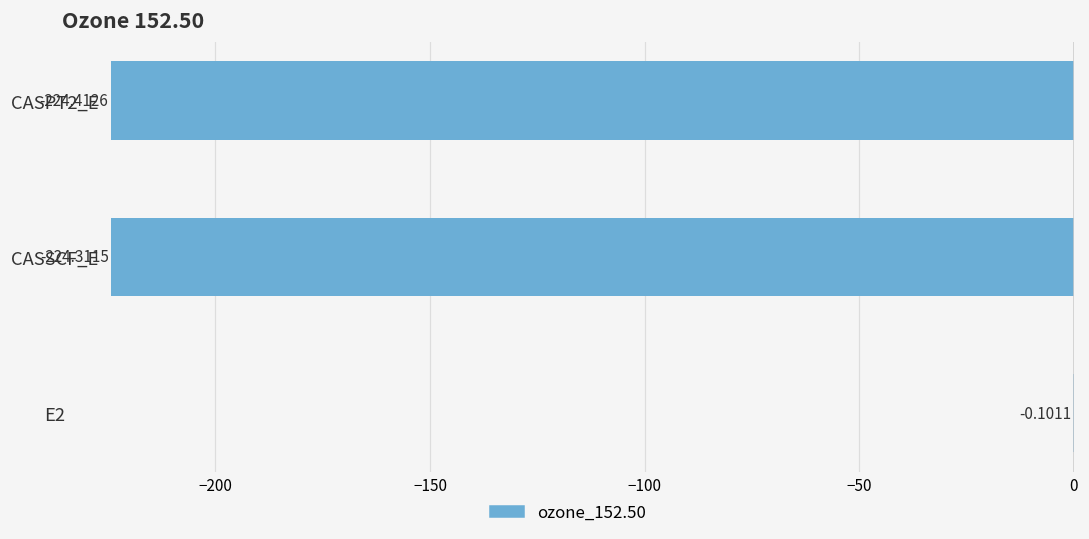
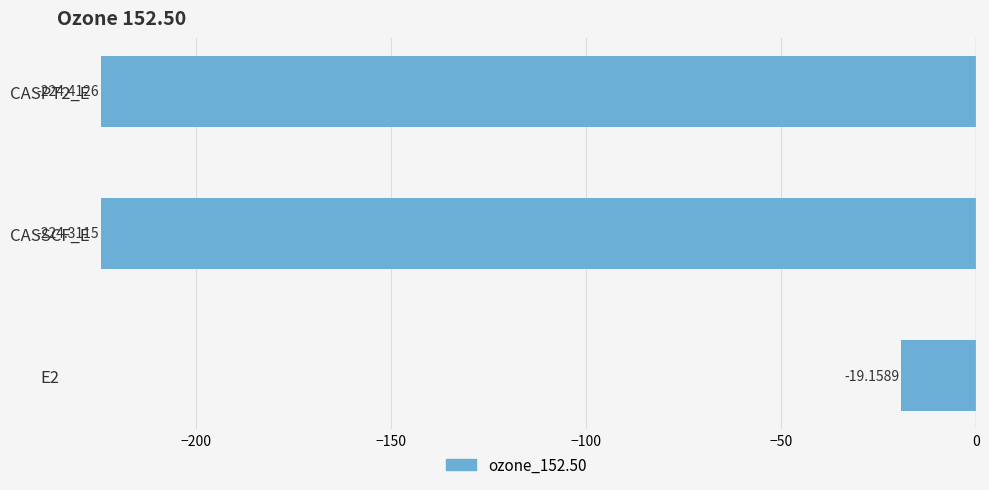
  {
    "CASPT2_E": -224.4126,
    "CASSCF_E": -224.3115,
-   "E2": -0.1011
+   "E2": -19.1589
  }
